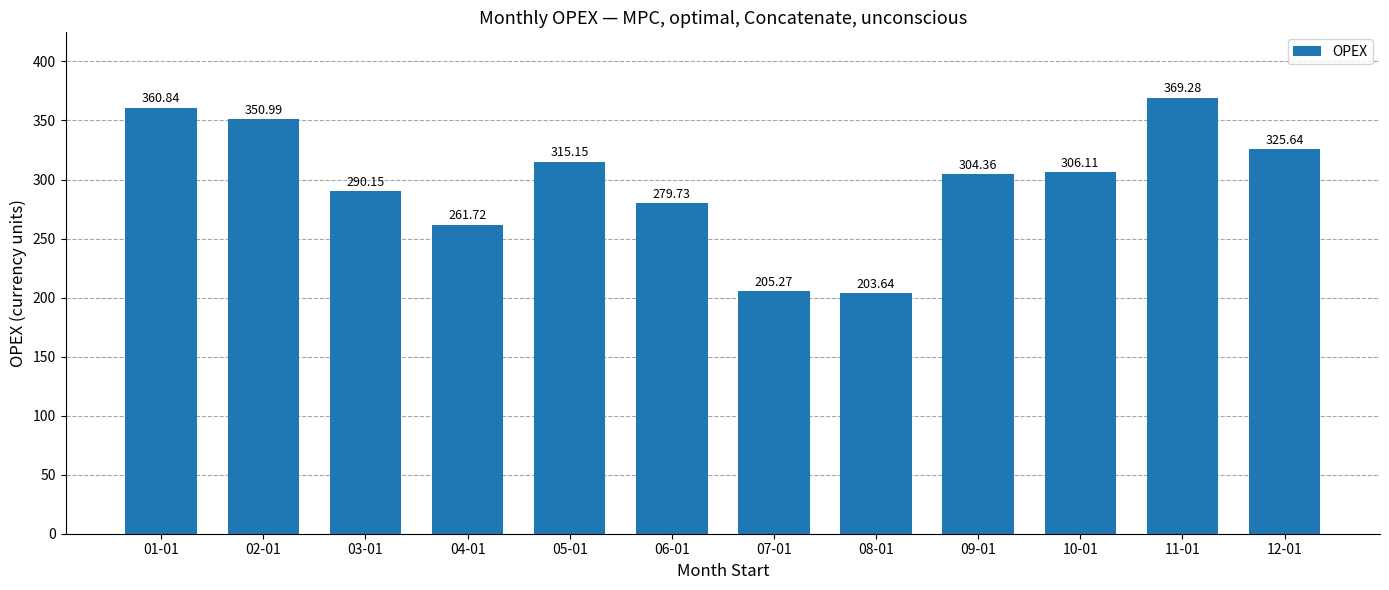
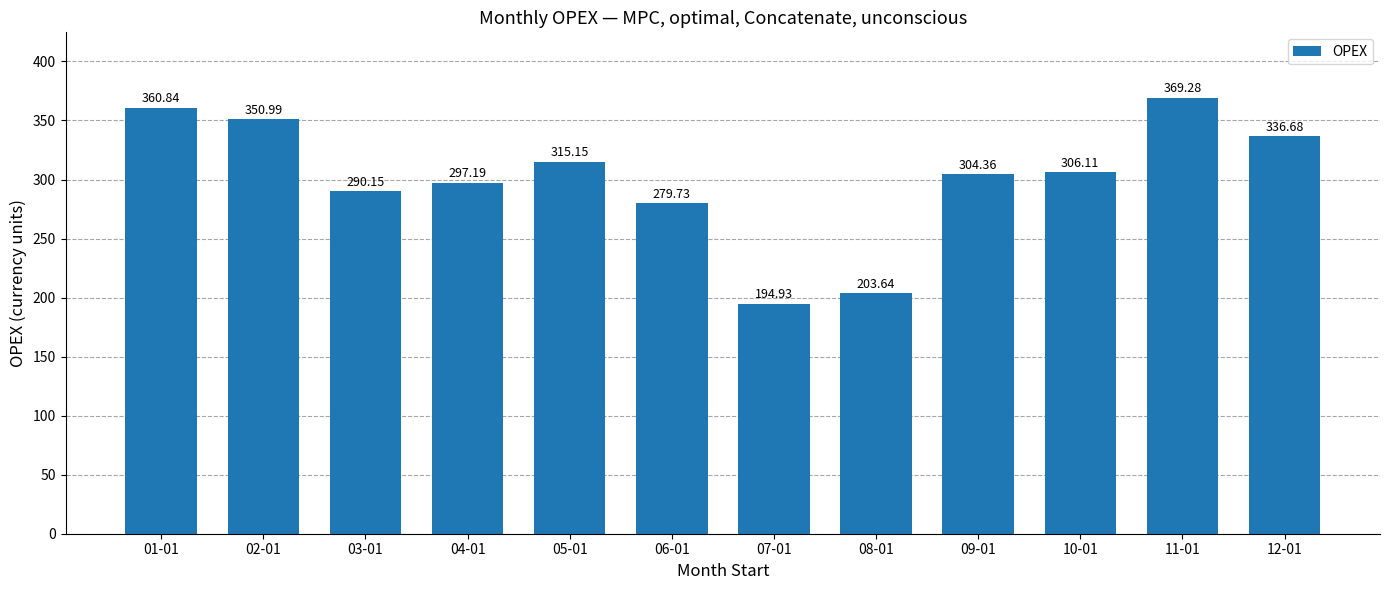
  {
    "01-01": 360.84,
    "02-01": 350.99,
    "03-01": 290.15,
-   "04-01": 261.72,
+   "04-01": 297.19,
    "05-01": 315.15,
    "06-01": 279.73,
-   "07-01": 205.27,
+   "07-01": 194.93,
    "08-01": 203.64,
    "09-01": 304.36,
    "10-01": 306.11,
    "11-01": 369.28,
-   "12-01": 325.64
+   "12-01": 336.68
  }
